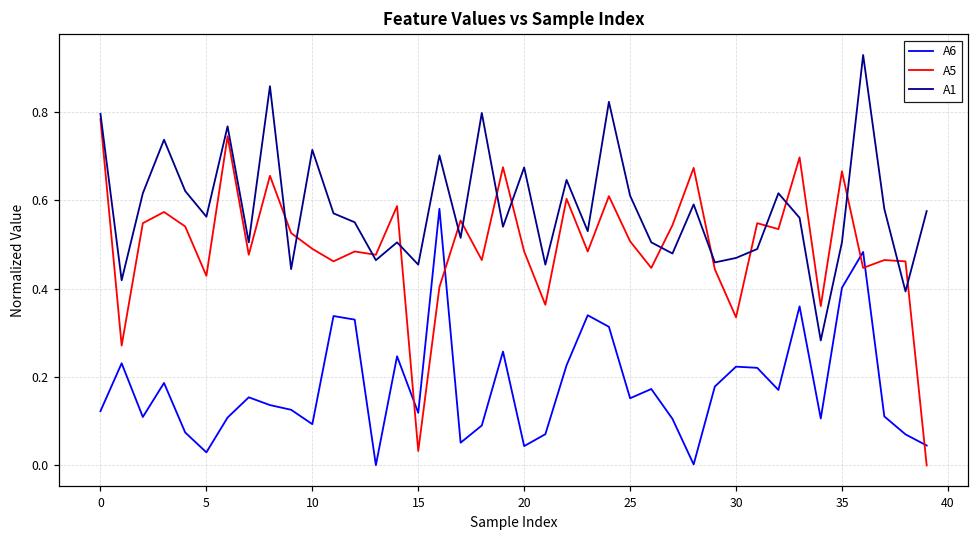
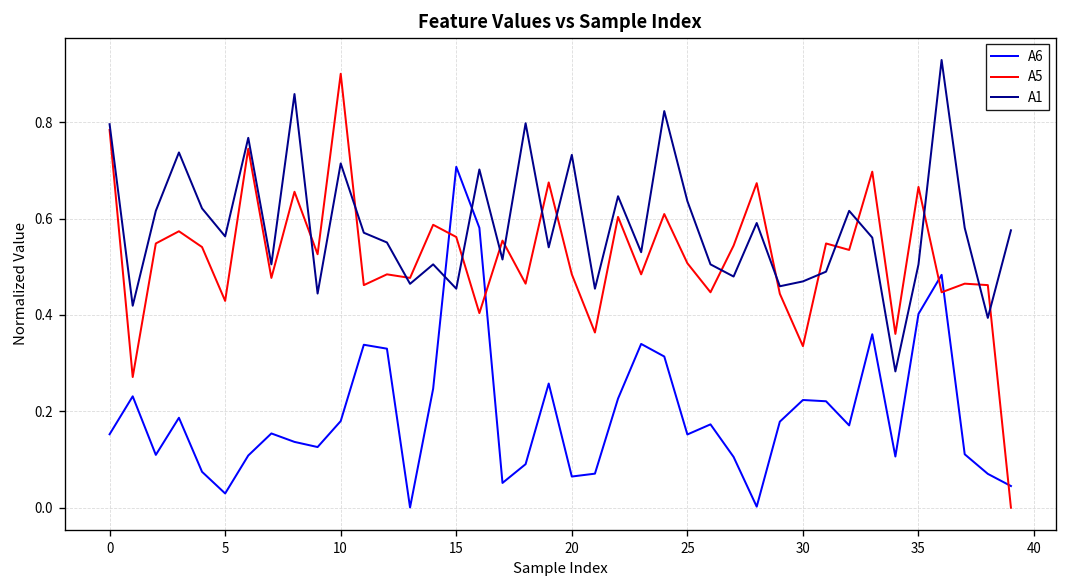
  {
    "A6": {
-     "0": 0.12,
+     "0": 0.15,
      "5": 0.03,
-     "10": 0.09,
-     "15": 0.12,
-     "20": 0.04,
+     "10": 0.18,
+     "15": 0.71,
+     "20": 0.06,
      "25": 0.15,
      "30": 0.22,
      "35": 0.40
    },
    "A5": {
      "0": 0.78,
      "5": 0.43,
-     "10": 0.49,
-     "15": 0.03,
+     "10": 0.90,
+     "15": 0.56,
      "20": 0.48,
      "25": 0.51,
      "30": 0.34,
      "35": 0.67
    },
    "A1": {
      "0": 0.80,
      "5": 0.56,
      "10": 0.71,
      "15": 0.45,
-     "20": 0.67,
-     "25": 0.61,
+     "20": 0.73,
+     "25": 0.64,
      "30": 0.47,
      "35": 0.51
    }
  }
